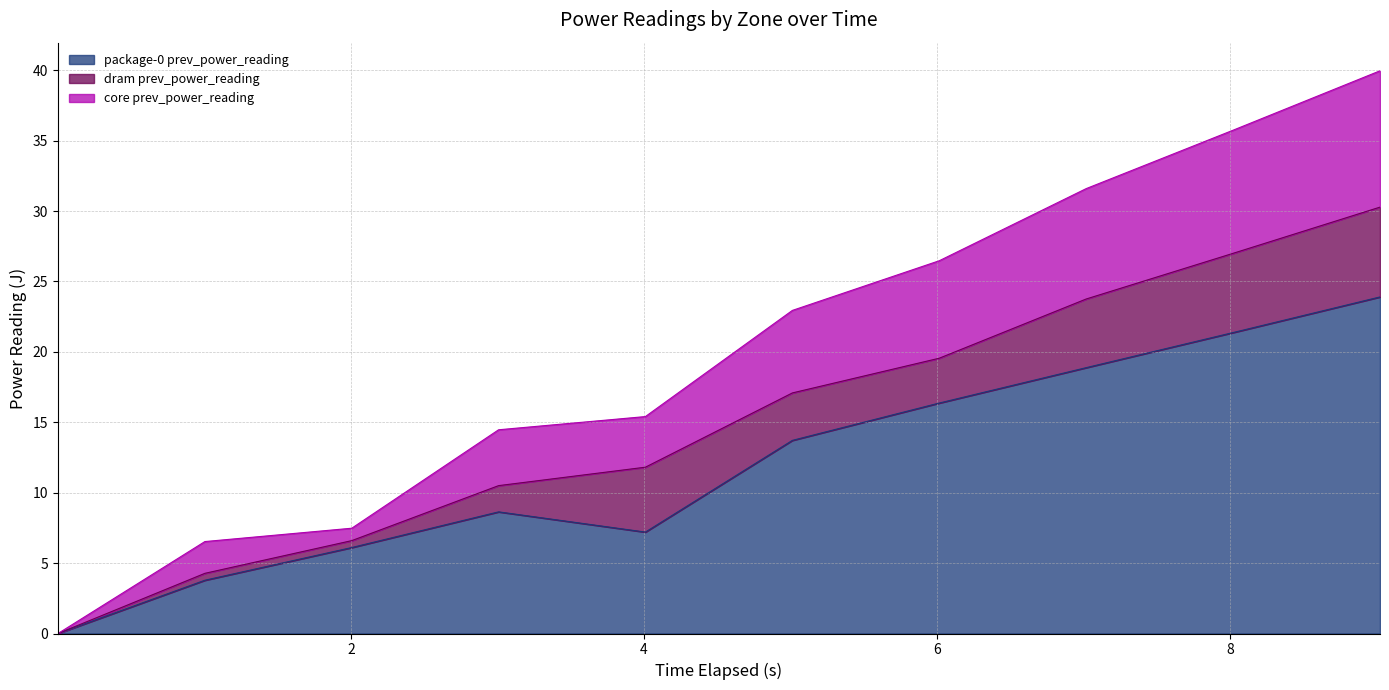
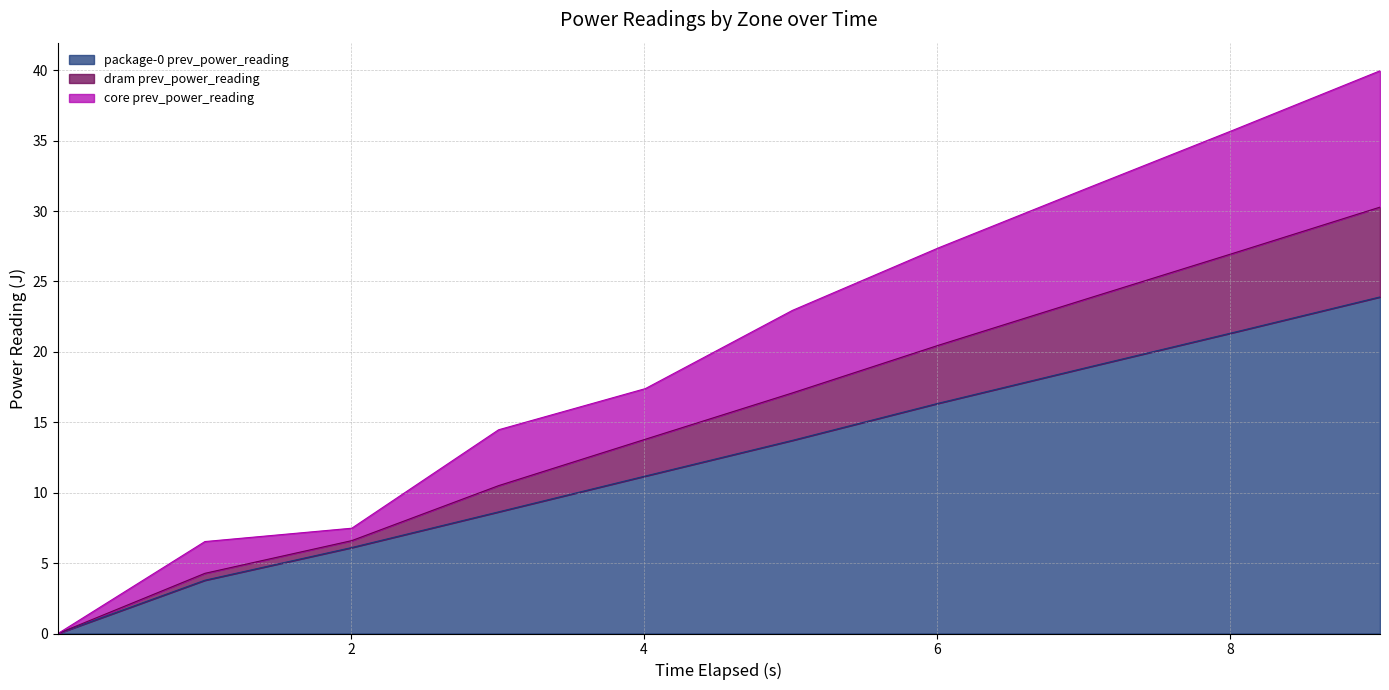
  {
    "package-0 prev_power_reading": {
      "2": 6.1,
-     "4": 7.2,
+     "4": 11.2,
      "6": 16.4
    },
    "dram prev_power_reading": {
      "2": 0.5,
-     "4": 4.6,
-     "6": 3.2
+     "4": 2.6,
+     "6": 4.1
    },
    "core prev_power_reading": {
      "2": 0.9,
      "4": 3.6,
      "6": 6.9
    }
  }
